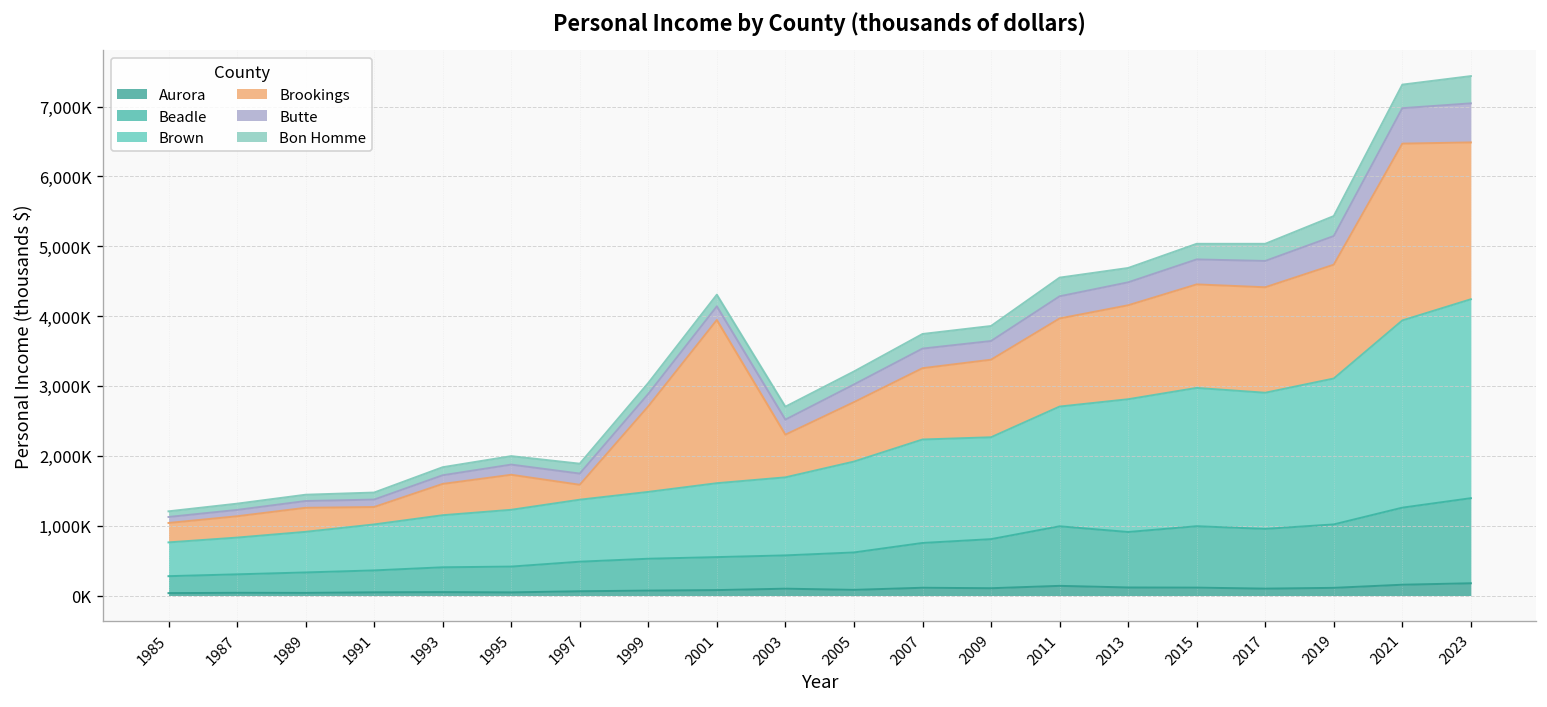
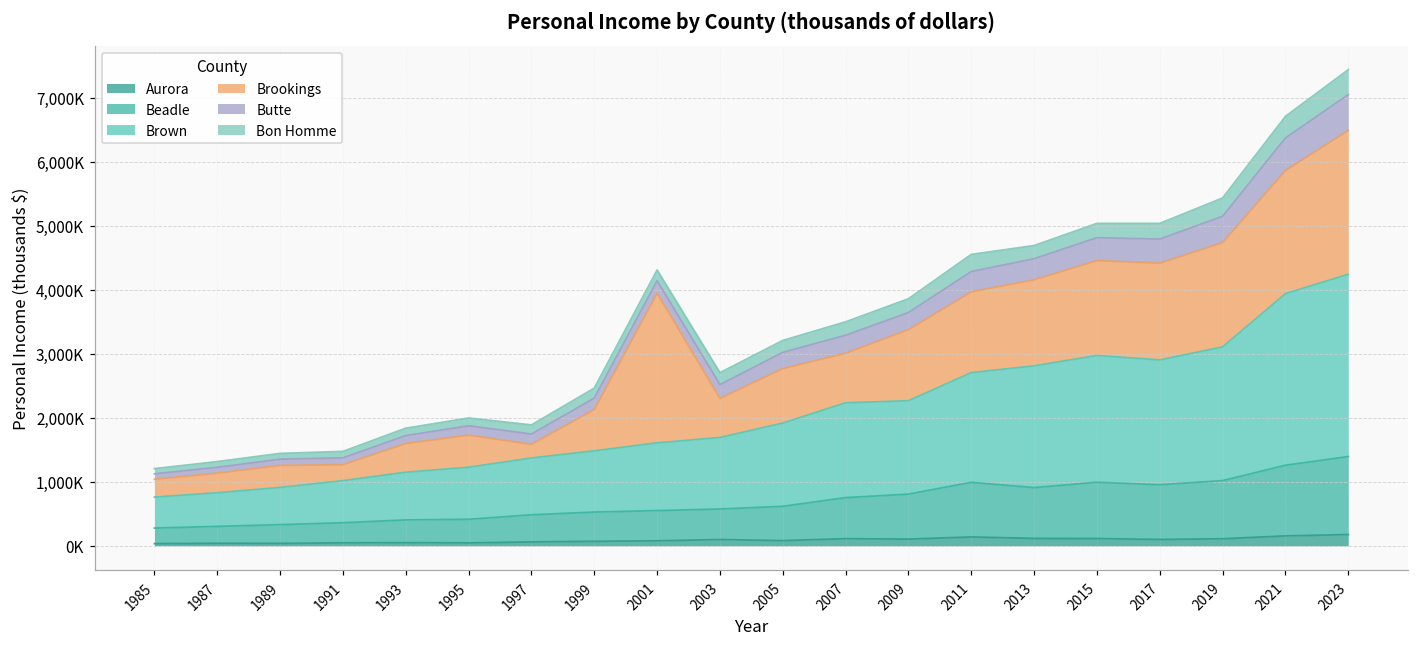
  {
    "Brookings": {
      "1985": "300,000",
      "1987": "300,000",
      "1989": "300,000",
      "1991": "200,000",
      "1993": "400,000",
      "1995": "500,000",
      "1997": "200,000",
-     "1999": "1,200,000",
+     "1999": "600,000",
      "2001": "2,300,000",
      "2003": "600,000",
      "2005": "900,000",
-     "2007": "1,000,000",
+     "2007": "800,000",
      "2009": "1,100,000",
      "2011": "1,300,000",
      "2013": "1,300,000",
      "2015": "1,500,000",
      "2017": "1,500,000",
      "2019": "1,600,000",
-     "2021": "2,500,000",
+     "2021": "1,900,000",
      "2023": "2,200,000"
    }
  }
